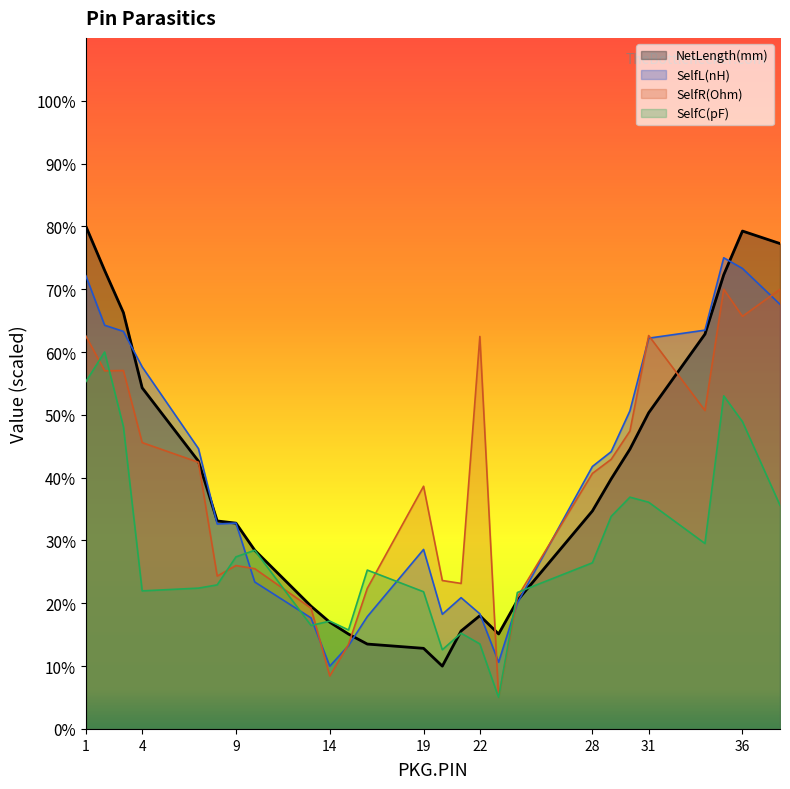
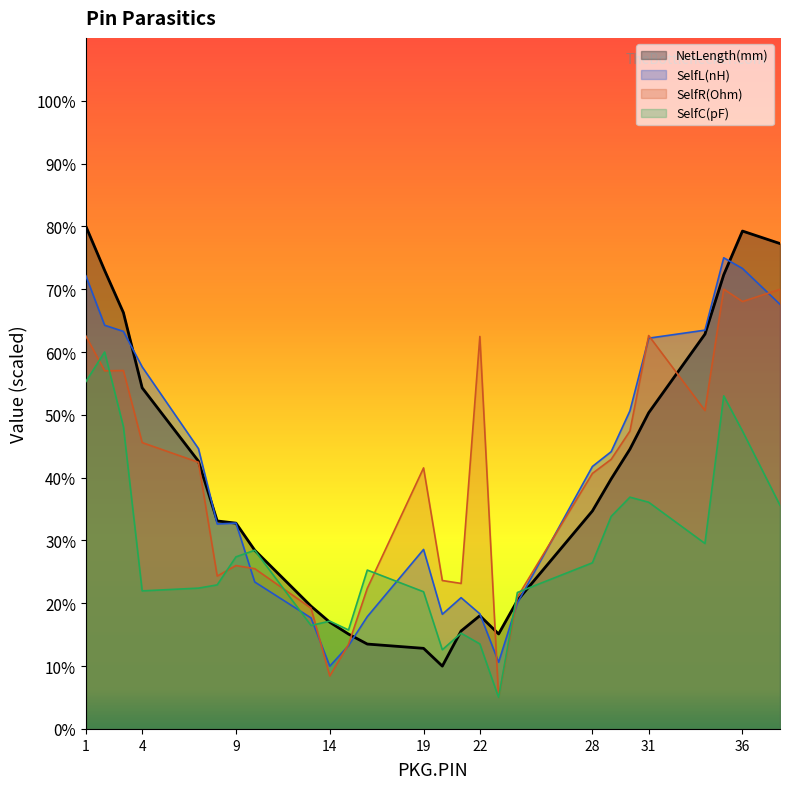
  {
    "NetLength(mm)": {
      "1": "80%",
      "4": "54%",
      "19": "13%",
      "28": "35%",
      "31": "50%",
      "36": "79%"
    },
    "SelfL(nH)": {
      "1": "72%",
      "4": "58%",
      "14": "10%",
      "19": "29%",
      "28": "42%",
      "31": "62%",
      "36": "73%"
    },
    "SelfR(Ohm)": {
      "1": "63%",
      "4": "46%",
      "9": "26%",
      "14": "8%",
-     "19": "39%",
+     "19": "42%",
      "22": "62%",
      "28": "41%",
      "31": "63%",
-     "36": "66%"
+     "36": "68%"
    },
    "SelfC(pF)": {
      "1": "55%",
      "4": "22%",
      "9": "27%",
      "19": "22%",
      "22": "14%",
      "28": "26%",
      "31": "36%",
-     "36": "49%"
+     "36": "47%"
    }
  }
